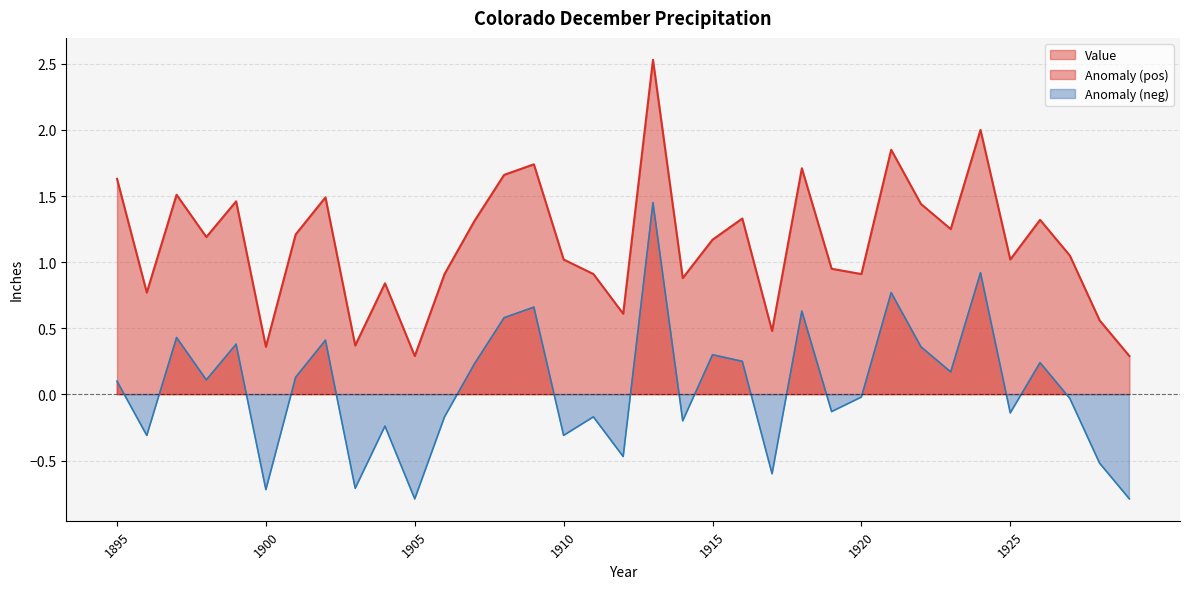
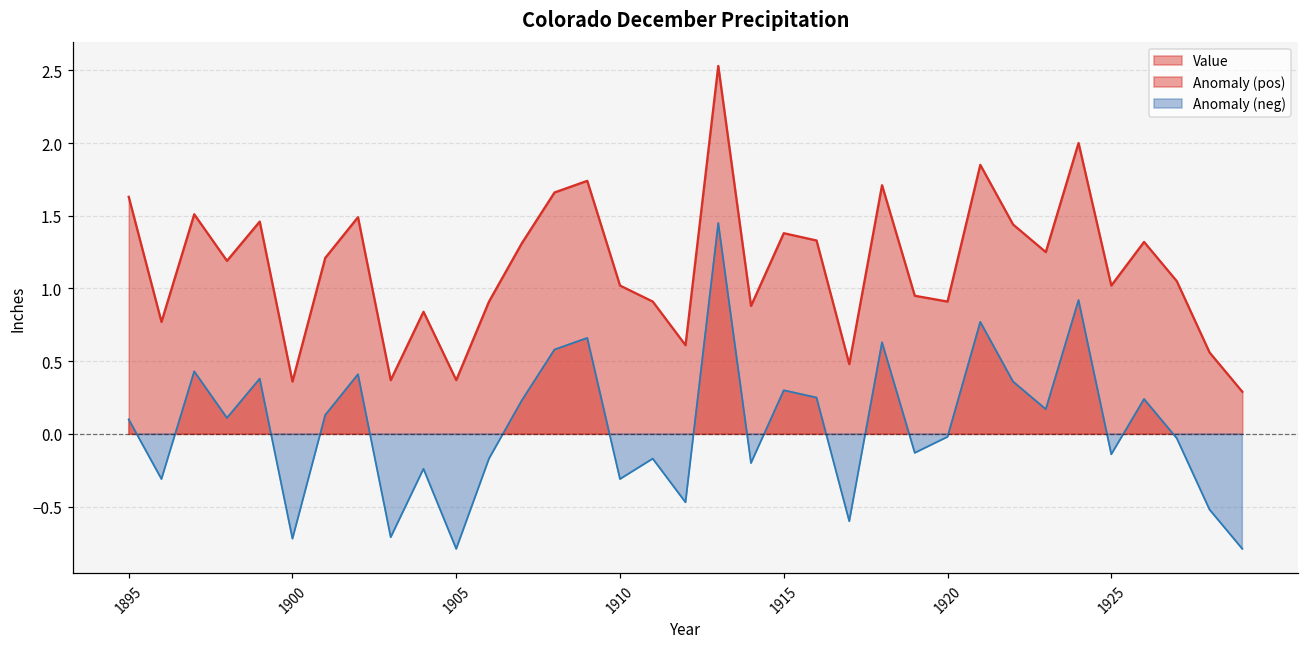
  {
    "Value": {
      "1895": 1.63,
      "1900": 0.36,
-     "1905": 0.29,
+     "1905": 0.37,
      "1910": 1.02,
-     "1915": 1.17,
+     "1915": 1.38,
      "1920": 0.91,
      "1925": 1.02
    }
  }
